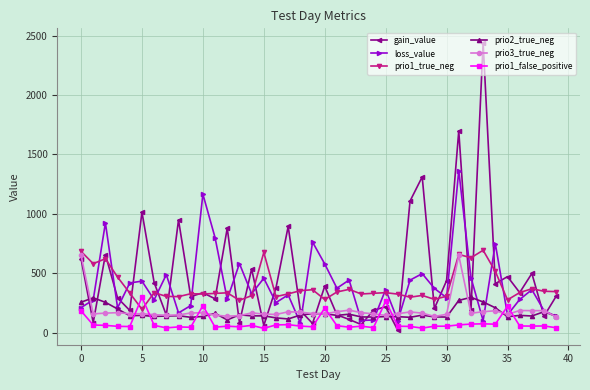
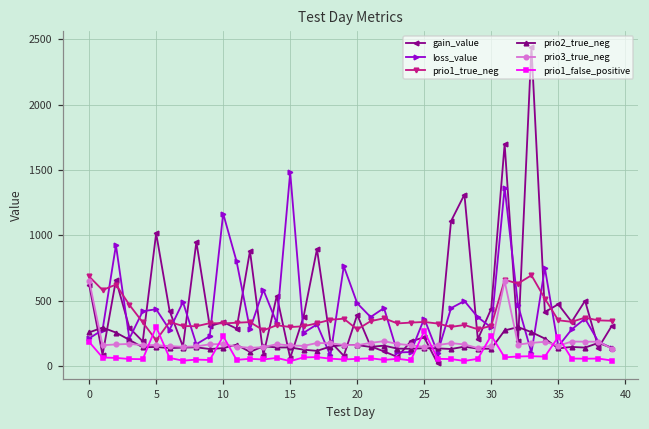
  {
    "loss_value": {
      "0": 210,
      "5": 430,
      "10": 1170,
-     "15": 460,
-     "20": 580,
+     "15": 1480,
+     "20": 480,
      "25": 360
    },
    "prio1_true_neg": {
      "0": 690,
      "5": 200,
-     "15": 680,
+     "15": 300,
      "20": 280,
      "25": 340,
-     "35": 280
+     "35": 350
    },
    "prio3_true_neg": {
      "0": 650,
      "10": 170,
      "30": 160
    },
    "prio1_false_positive": {
      "0": 180,
      "5": 300,
      "10": 230,
      "15": 40,
-     "20": 210,
+     "20": 60,
      "25": 270,
-     "30": 60,
+     "30": 230,
      "35": 220
    }
  }
